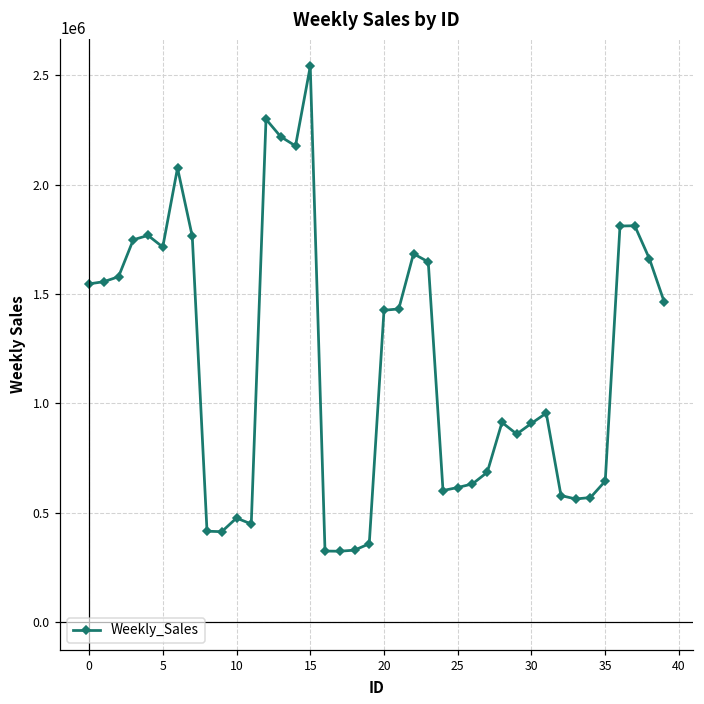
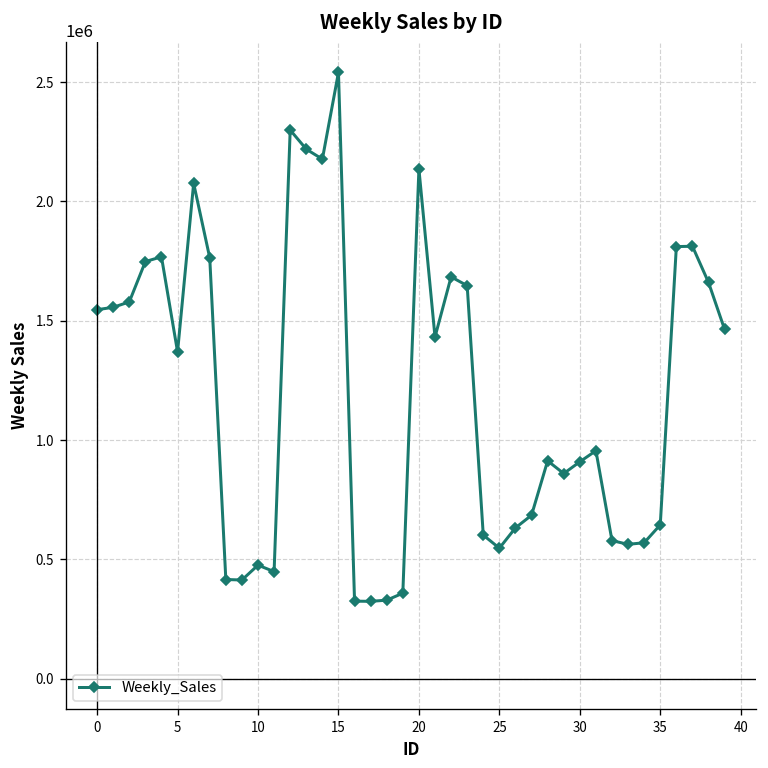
  {
    "0": 1550000,
-   "5": 1710000,
+   "5": 1370000,
    "10": 480000,
    "15": 2540000,
-   "20": 1430000,
-   "25": 620000,
+   "20": 2140000,
+   "25": 550000,
    "30": 910000,
    "35": 640000
  }
